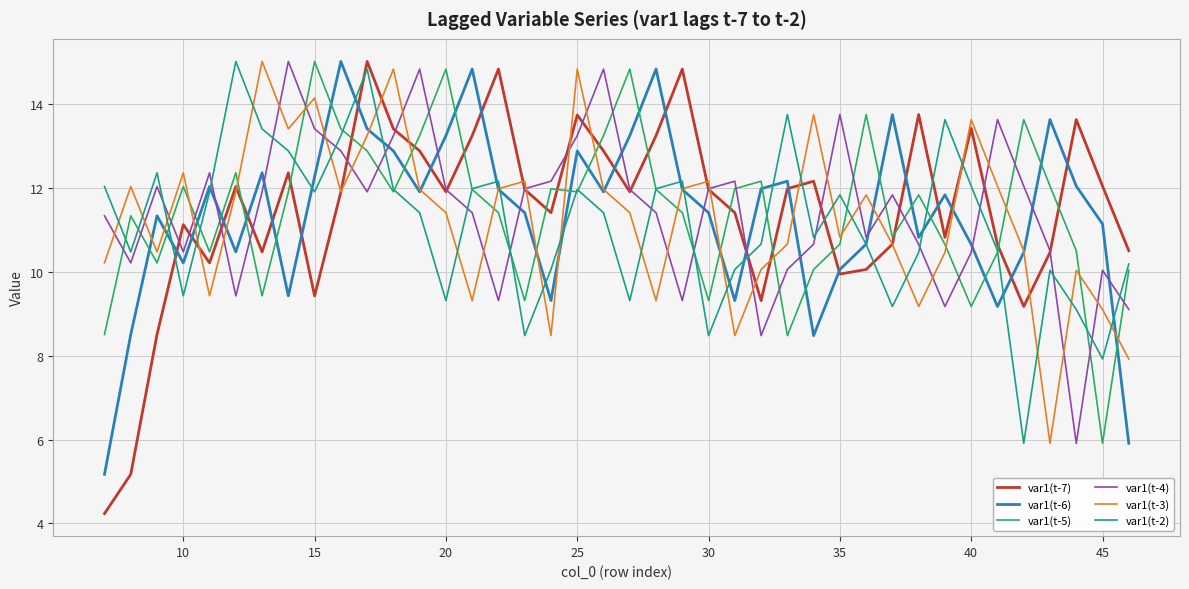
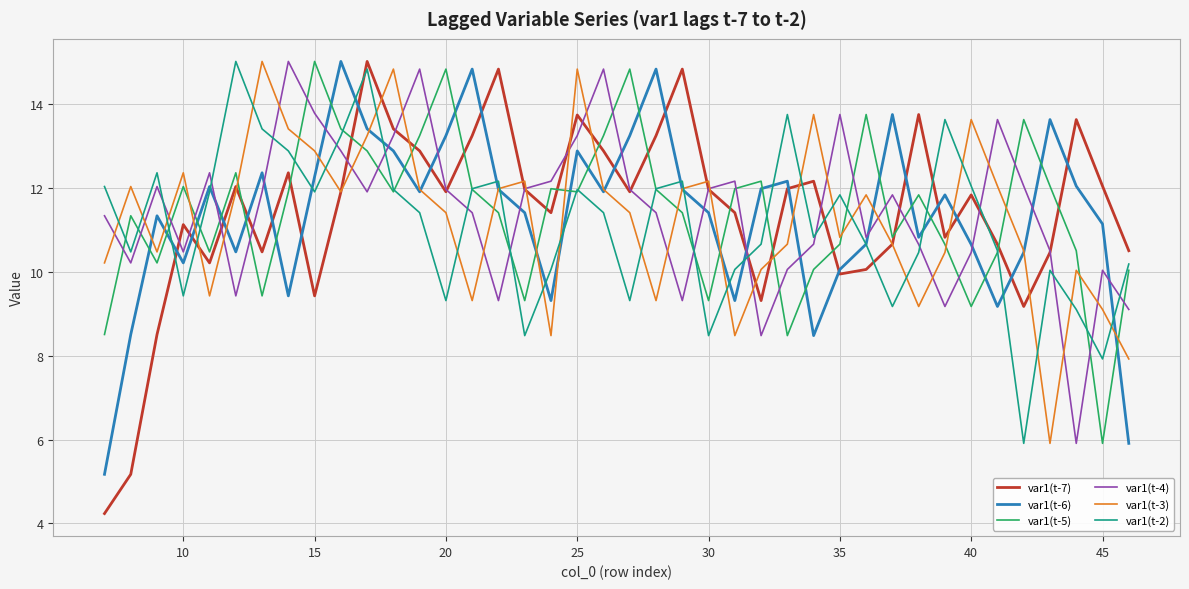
  {
    "var1(t-7)": {
      "10": 11.1,
      "15": 9.4,
      "25": 13.7,
      "35": 9.9,
-     "40": 13.4,
+     "40": 11.8,
      "45": 12.0
    },
    "var1(t-6)": {
      "10": 10.2,
      "15": 12.3,
      "20": 13.2,
      "25": 12.9,
      "30": 11.4,
      "35": 10.1,
      "40": 10.7,
      "45": 11.1
    },
    "var1(t-4)": {
      "10": 10.5,
-     "15": 13.4,
+     "15": 13.8,
      "25": 13.2,
      "35": 13.8,
      "40": 10.5,
      "45": 10.0
    },
    "var1(t-3)": {
      "10": 12.4,
-     "15": 14.1,
+     "15": 12.9,
      "20": 11.4,
      "25": 14.8,
      "30": 12.2,
      "35": 10.8,
      "40": 13.6,
      "45": 9.1
    }
  }
